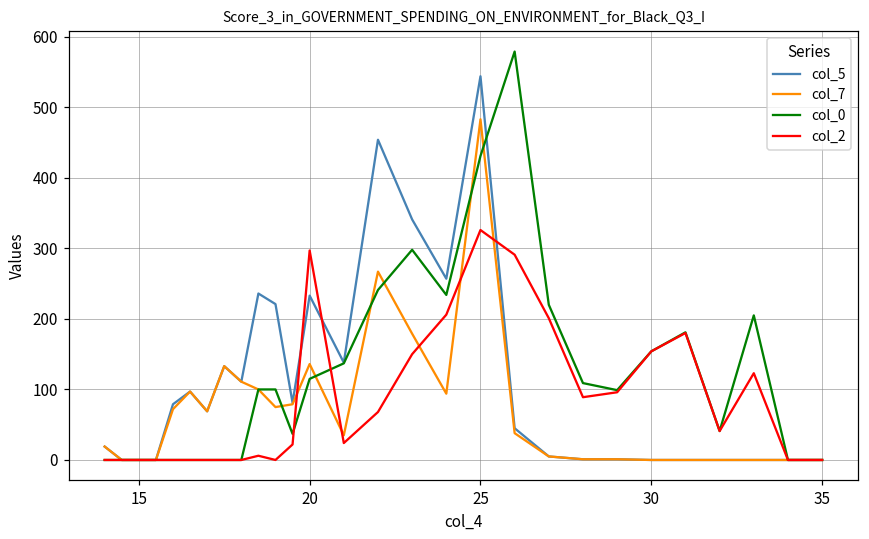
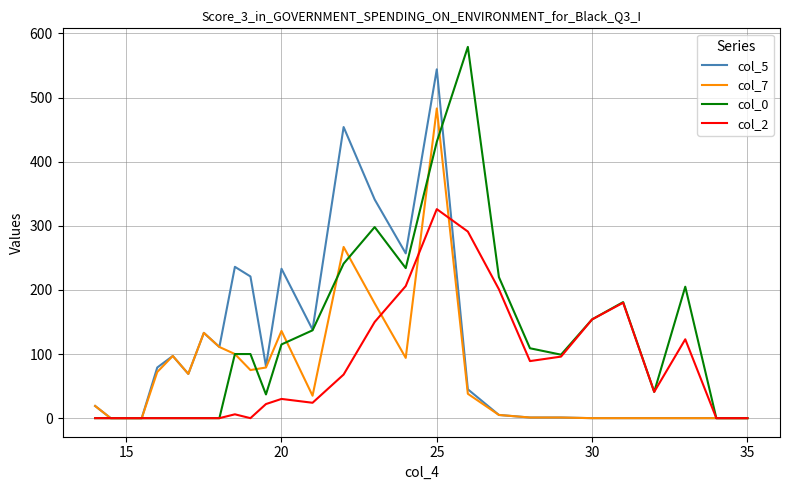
  {
    "col_5": {
      "20": 230,
      "25": 540
    },
    "col_7": {
      "20": 140,
      "25": 480
    },
    "col_0": {
      "20": 120,
      "25": 430
    },
    "col_2": {
-     "20": 300,
+     "20": 30,
      "25": 330
    }
  }
